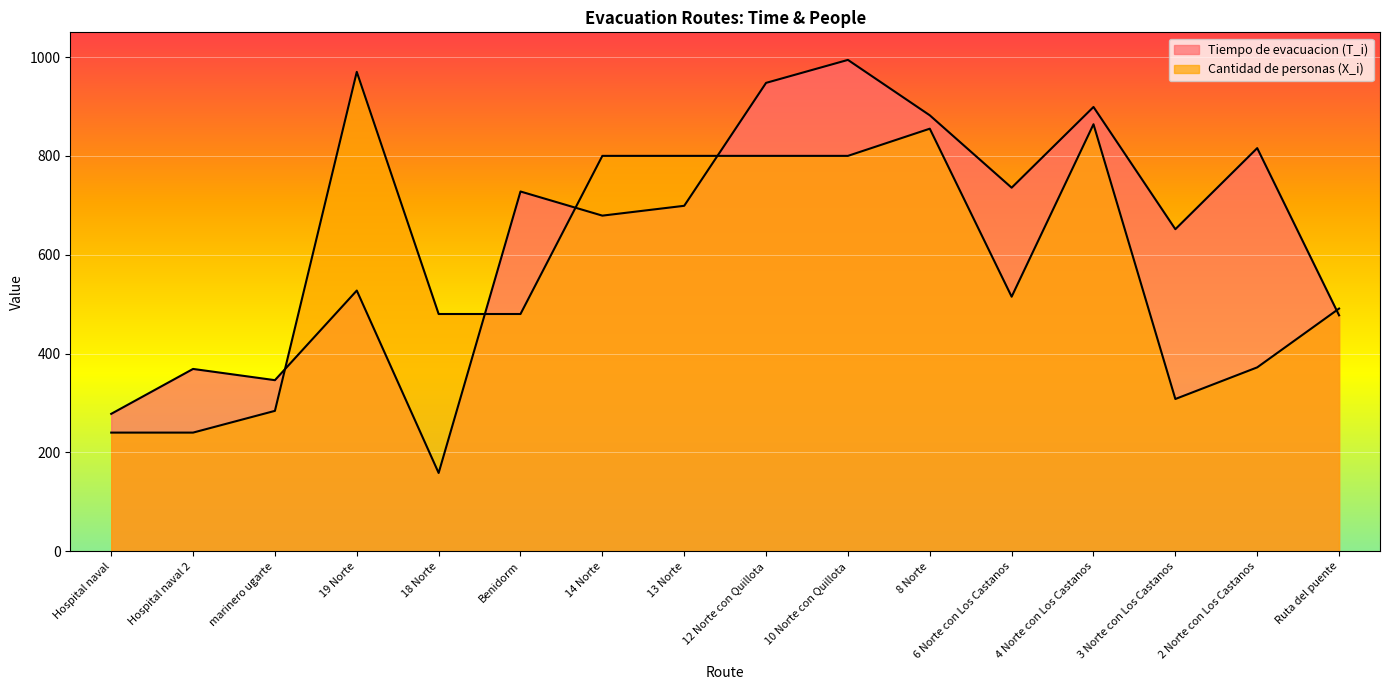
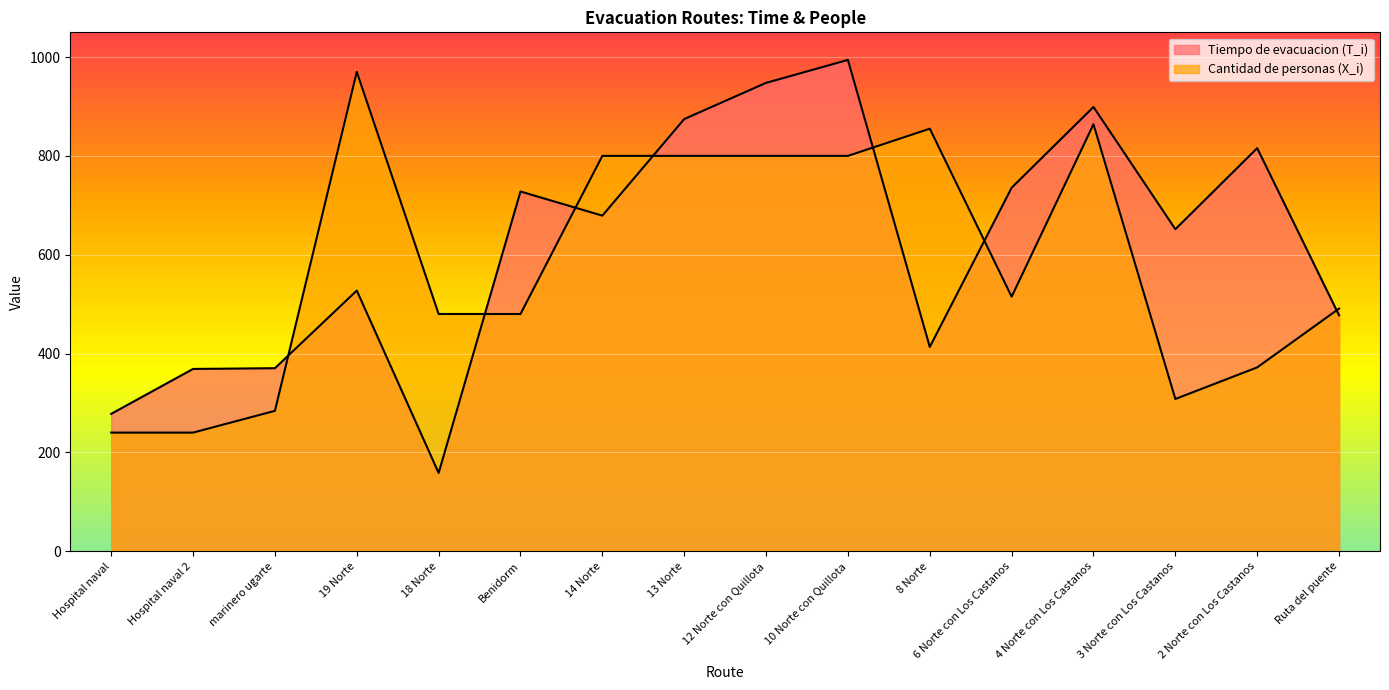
  {
    "Tiempo de evacuacion (T_i)": {
      "Hospital naval": 280,
      "Hospital naval 2": 370,
-     "marinero ugarte": 350,
+     "marinero ugarte": 370,
      "19 Norte": 530,
      "18 Norte": 160,
      "Benidorm": 730,
      "14 Norte": 680,
-     "13 Norte": 700,
+     "13 Norte": 870,
      "12 Norte con Quillota": 950,
      "10 Norte con Quillota": 990,
-     "8 Norte": 880,
+     "8 Norte": 410,
      "6 Norte con Los Castanos": 740,
      "4 Norte con Los Castanos": 900,
      "3 Norte con Los Castanos": 650,
      "2 Norte con Los Castanos": 820,
      "Ruta del puente": 480
    },
    "Cantidad de personas (X_i)": {
      "Hospital naval": 240,
      "Hospital naval 2": 240,
      "marinero ugarte": 280,
      "19 Norte": 970,
      "18 Norte": 480,
      "Benidorm": 480,
      "14 Norte": 800,
      "13 Norte": 800,
      "12 Norte con Quillota": 800,
      "10 Norte con Quillota": 800,
      "8 Norte": 860,
      "6 Norte con Los Castanos": 520,
      "4 Norte con Los Castanos": 860,
      "3 Norte con Los Castanos": 310,
      "2 Norte con Los Castanos": 370,
      "Ruta del puente": 490
    }
  }
